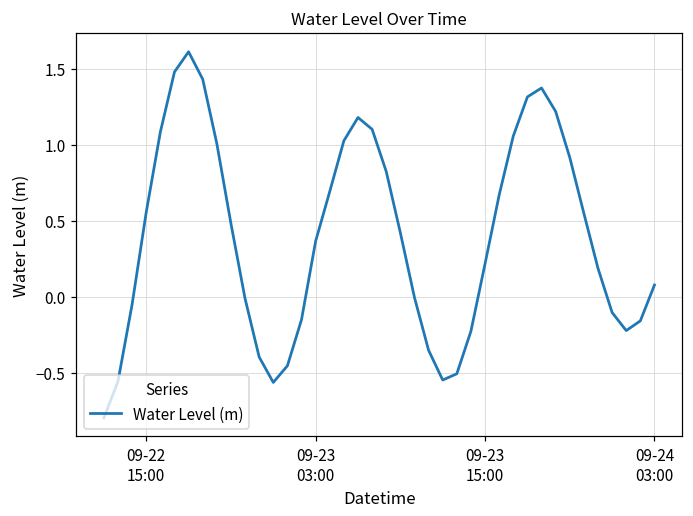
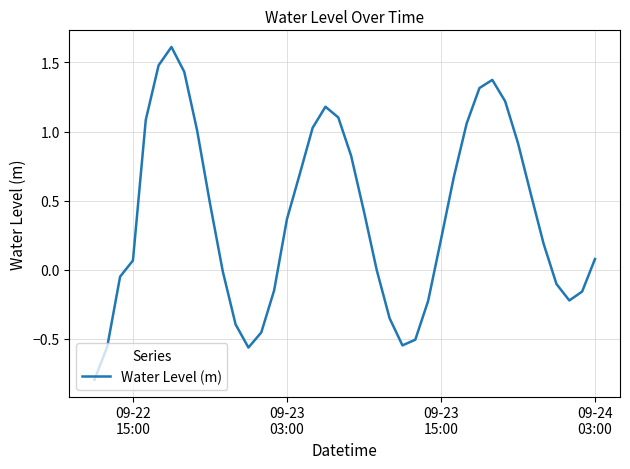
  {
-   "09-22 15:00": 0.56,
+   "09-22 15:00": 0.07,
    "09-23 03:00": 0.37,
    "09-23 15:00": 0.22,
    "09-24 03:00": 0.08
  }
